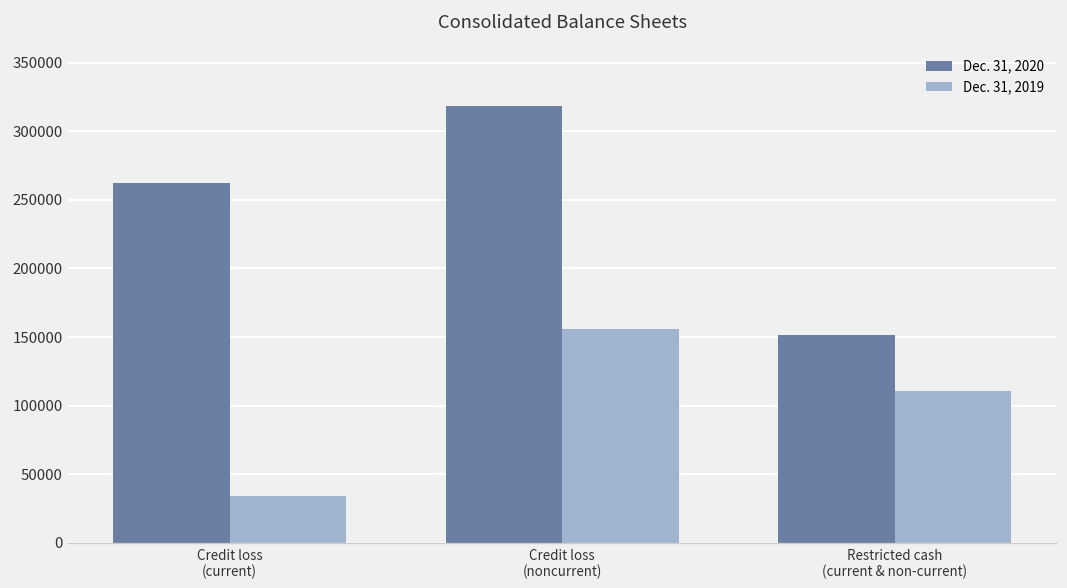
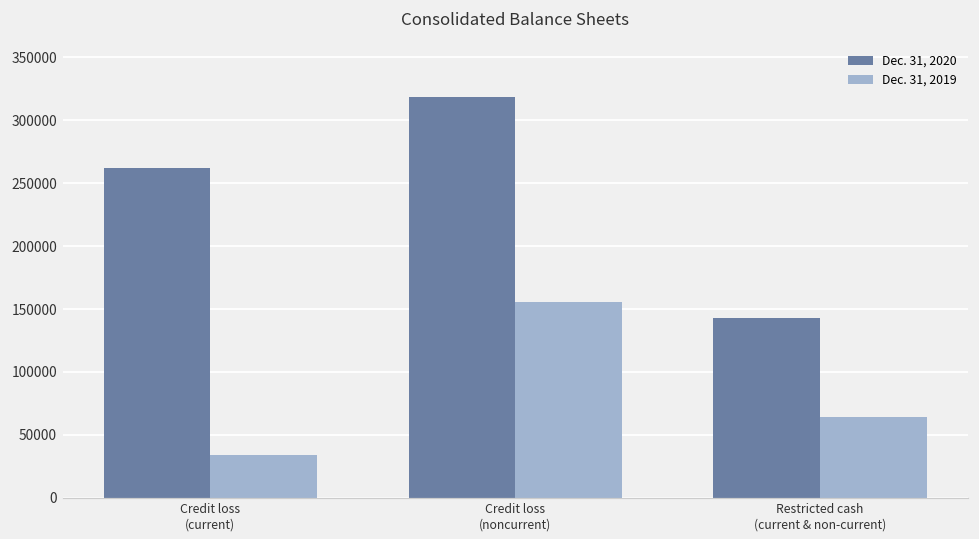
  {
    "Dec. 31, 2020": {
      "Credit loss (current)": 262000,
      "Credit loss (noncurrent)": 318000,
-     "Restricted cash (current & non-current)": 151000
+     "Restricted cash (current & non-current)": 143000
    },
    "Dec. 31, 2019": {
      "Credit loss (current)": 34000,
      "Credit loss (noncurrent)": 156000,
-     "Restricted cash (current & non-current)": 111000
+     "Restricted cash (current & non-current)": 64000
    }
  }
